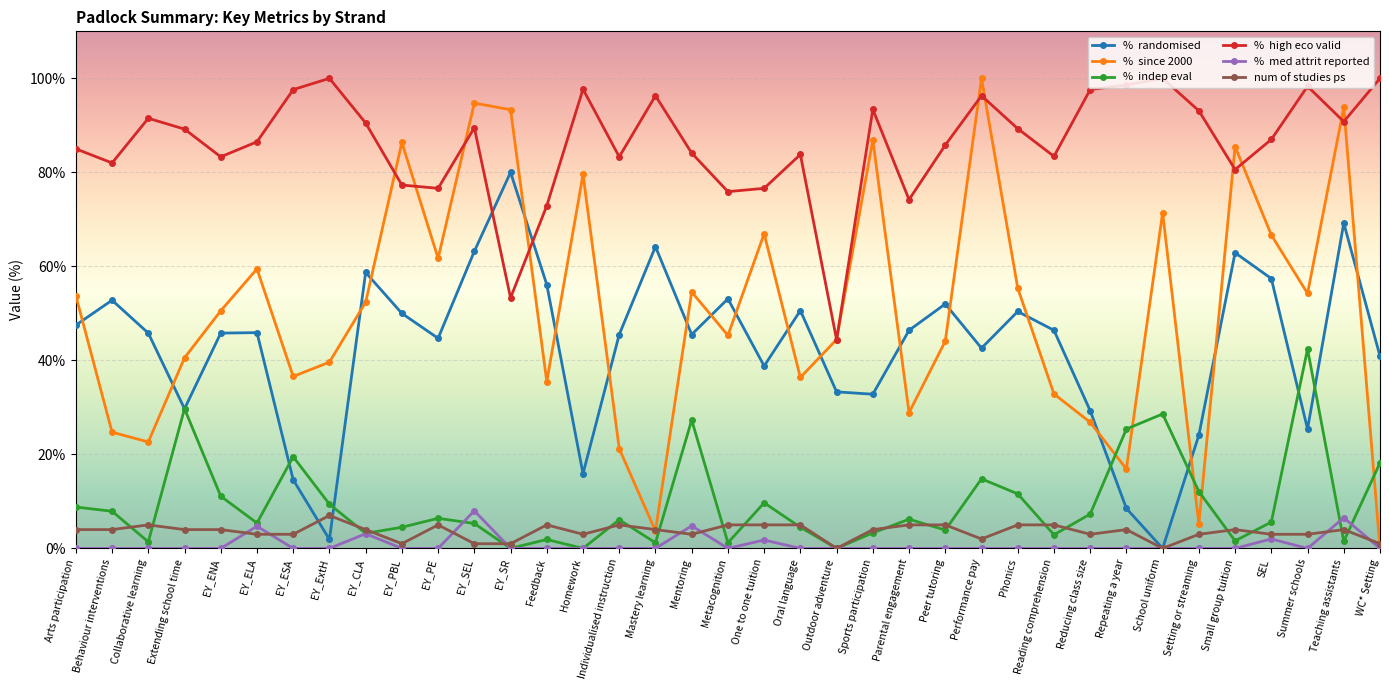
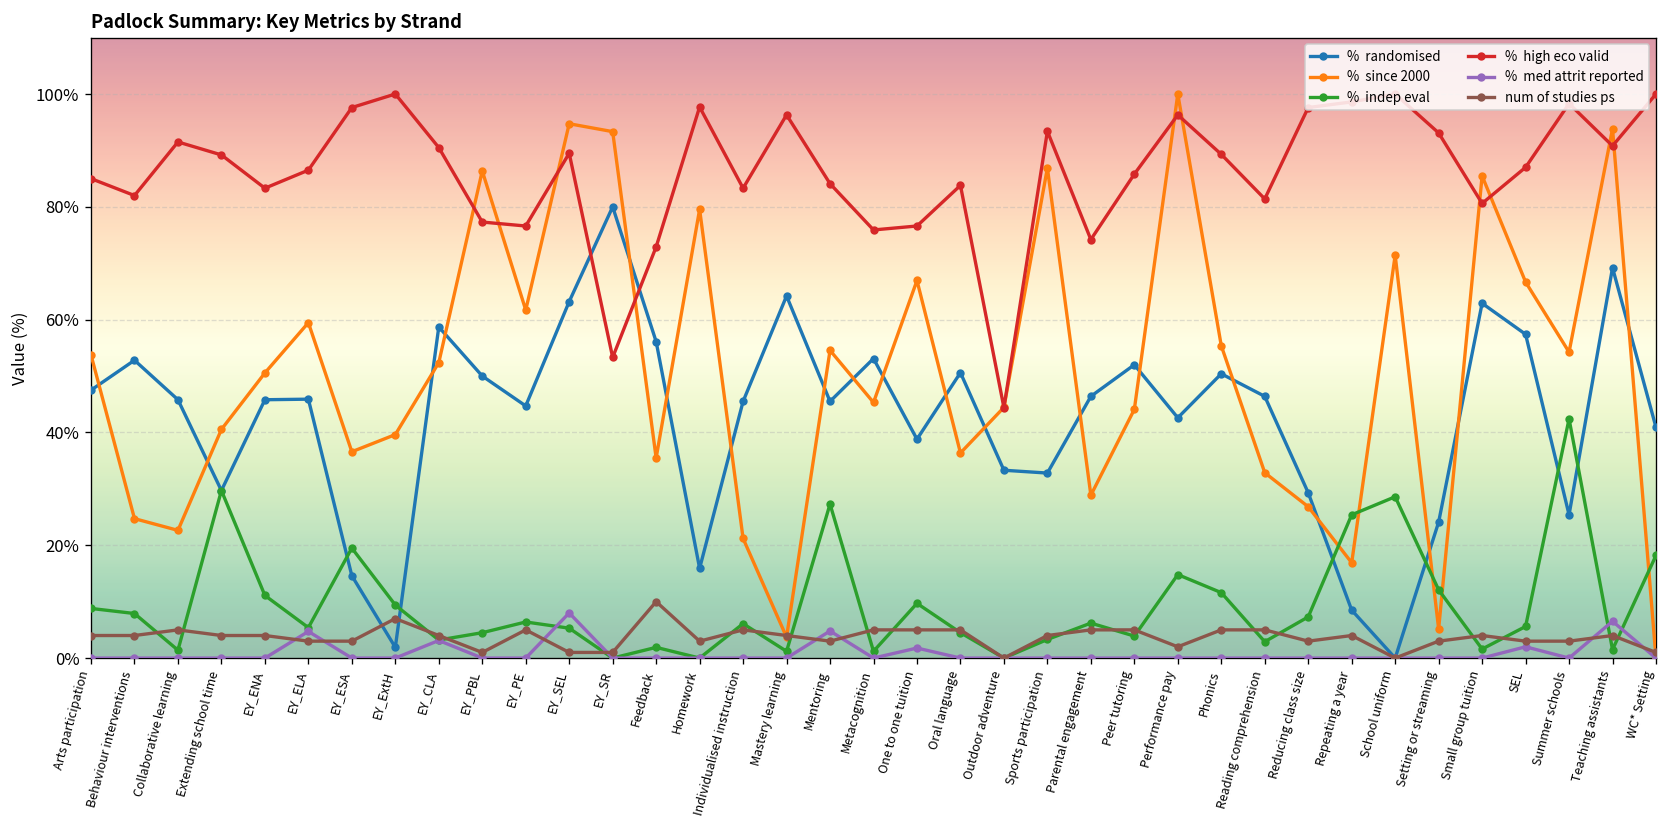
  {
    "% randomised": {
      "Arts participation": "48%",
      "Behaviour interventions": "53%",
      "Collaborative learning": "46%",
      "EY_ENA": "46%",
      "EY_ELA": "46%",
      "EY_ESA": "15%",
      "EY_ExtH": "2%",
      "EY_CLA": "59%",
      "EY_PBL": "50%",
      "EY_PE": "45%",
      "EY_SEL": "63%",
      "EY_SR": "80%",
      "Feedback": "56%",
      "Homework": "16%",
      "Individualised instruction": "46%",
      "Mastery learning": "64%",
      "Mentoring": "46%",
      "Metacognition": "53%",
      "One to one tuition": "39%",
      "Oral language": "51%",
      "Outdoor adventure": "33%",
      "Sports participation": "33%",
      "Parental engagement": "46%",
      "Peer tutoring": "52%",
      "Performance pay": "43%",
      "Phonics": "50%",
      "Reading comprehension": "46%",
      "Reducing class size": "29%",
      "Repeating a year": "9%",
      "Setting or streaming": "24%",
      "Small group tuition": "63%",
      "SEL": "57%",
      "Summer schools": "25%",
      "Teaching assistants": "69%",
      "WC* Setting": "41%"
    },
    "% since 2000": {
      "Arts participation": "54%",
      "Behaviour interventions": "25%",
      "Collaborative learning": "23%",
      "Extending school time": "41%",
      "EY_ENA": "51%",
      "EY_ELA": "59%",
      "EY_ESA": "37%",
      "EY_ExtH": "40%",
      "EY_CLA": "52%",
      "EY_PBL": "86%",
      "EY_PE": "62%",
      "EY_SEL": "95%",
      "EY_SR": "93%",
      "Feedback": "35%",
      "Homework": "80%",
      "Individualised instruction": "21%",
      "Mentoring": "55%",
      "Metacognition": "45%",
      "One to one tuition": "67%",
      "Oral language": "36%",
      "Sports participation": "87%",
      "Parental engagement": "29%",
      "Peer tutoring": "44%",
      "Performance pay": "100%",
      "Phonics": "55%",
      "Reading comprehension": "33%",
      "Reducing class size": "27%",
      "Repeating a year": "17%",
      "School uniform": "71%",
      "Setting or streaming": "5%",
      "Small group tuition": "85%",
      "SEL": "67%",
      "Summer schools": "54%",
      "Teaching assistants": "94%"
    },
    "% indep eval": {
      "Arts participation": "9%",
      "Behaviour interventions": "8%",
      "Collaborative learning": "1%",
      "EY_ENA": "11%",
      "EY_ELA": "5%",
      "EY_ESA": "20%",
      "EY_ExtH": "9%",
      "EY_PBL": "5%",
      "EY_PE": "6%",
      "EY_SEL": "5%",
      "Feedback": "2%",
      "Individualised instruction": "6%",
      "Mastery learning": "1%",
      "Mentoring": "27%",
      "Metacognition": "1%",
      "One to one tuition": "10%",
      "Sports participation": "3%",
      "Parental engagement": "6%",
      "Peer tutoring": "4%",
      "Performance pay": "15%",
      "Phonics": "12%",
      "Reading comprehension": "3%",
      "Reducing class size": "7%",
      "Repeating a year": "25%",
      "School uniform": "29%",
      "Setting or streaming": "12%",
      "Small group tuition": "2%",
      "SEL": "6%",
      "Summer schools": "42%",
      "Teaching assistants": "2%",
      "WC* Setting": "18%"
    },
    "% high eco valid": {
      "Arts participation": "85%",
      "Behaviour interventions": "82%",
      "Collaborative learning": "92%",
      "Extending school time": "89%",
      "EY_ENA": "83%",
      "EY_ELA": "87%",
      "EY_ESA": "98%",
      "EY_ExtH": "100%",
      "EY_CLA": "91%",
      "EY_PBL": "77%",
      "EY_PE": "77%",
      "EY_SEL": "90%",
      "EY_SR": "53%",
      "Feedback": "73%",
      "Homework": "98%",
      "Individualised instruction": "83%",
      "Mastery learning": "96%",
      "Mentoring": "84%",
      "Metacognition": "76%",
      "One to one tuition": "77%",
      "Oral language": "84%",
      "Sports participation": "93%",
      "Parental engagement": "74%",
      "Peer tutoring": "86%",
      "Performance pay": "96%",
      "Phonics": "89%",
-     "Reading comprehension": "83%",
+     "Reading comprehension": "81%",
      "Reducing class size": "98%",
      "Setting or streaming": "93%",
      "Small group tuition": "81%",
      "SEL": "87%",
      "Teaching assistants": "91%",
      "WC* Setting": "100%"
    },
    "% med attrit reported": {
      "Arts participation": "0%",
      "Behaviour interventions": "0%",
      "Collaborative learning": "0%",
      "Extending school time": "0%",
      "EY_ENA": "0%",
      "EY_ELA": "5%",
      "EY_ESA": "0%",
      "EY_ExtH": "0%",
      "EY_PBL": "0%",
      "EY_PE": "0%",
      "EY_SEL": "8%",
      "Feedback": "0%",
      "Individualised instruction": "0%",
      "Mastery learning": "0%",
      "Mentoring": "5%",
      "Metacognition": "0%",
      "One to one tuition": "2%",
      "Oral language": "0%",
      "Sports participation": "0%",
      "Parental engagement": "0%",
      "Peer tutoring": "0%",
      "Performance pay": "0%",
      "Phonics": "0%",
      "Reading comprehension": "0%",
      "Reducing class size": "0%",
      "Repeating a year": "0%",
      "Setting or streaming": "0%",
      "Small group tuition": "0%",
      "SEL": "2%",
      "Summer schools": "0%",
      "Teaching assistants": "7%"
    },
    "num of studies ps": {
      "Arts participation": "4%",
      "Behaviour interventions": "4%",
      "Collaborative learning": "5%",
      "Extending school time": "4%",
      "EY_ENA": "4%",
      "EY_ELA": "3%",
      "EY_ESA": "3%",
      "EY_ExtH": "7%",
      "EY_CLA": "4%",
      "EY_PBL": "1%",
      "EY_PE": "5%",
      "EY_SEL": "1%",
      "EY_SR": "1%",
-     "Feedback": "5%",
+     "Feedback": "10%",
      "Homework": "3%",
      "Individualised instruction": "5%",
      "Mentoring": "3%",
      "Metacognition": "5%",
      "One to one tuition": "5%",
      "Sports participation": "4%",
      "Parental engagement": "5%",
      "Peer tutoring": "5%",
      "Performance pay": "2%",
      "Phonics": "5%",
      "Reading comprehension": "5%",
      "Reducing class size": "3%",
      "Repeating a year": "4%",
      "Setting or streaming": "3%",
      "Small group tuition": "4%",
      "SEL": "3%",
      "Summer schools": "3%",
      "Teaching assistants": "4%",
      "WC* Setting": "1%"
    }
  }
